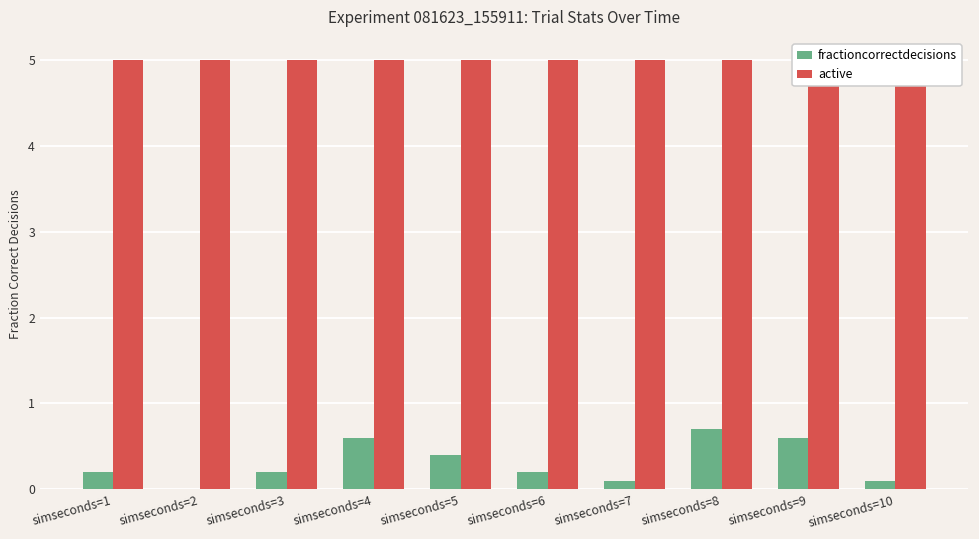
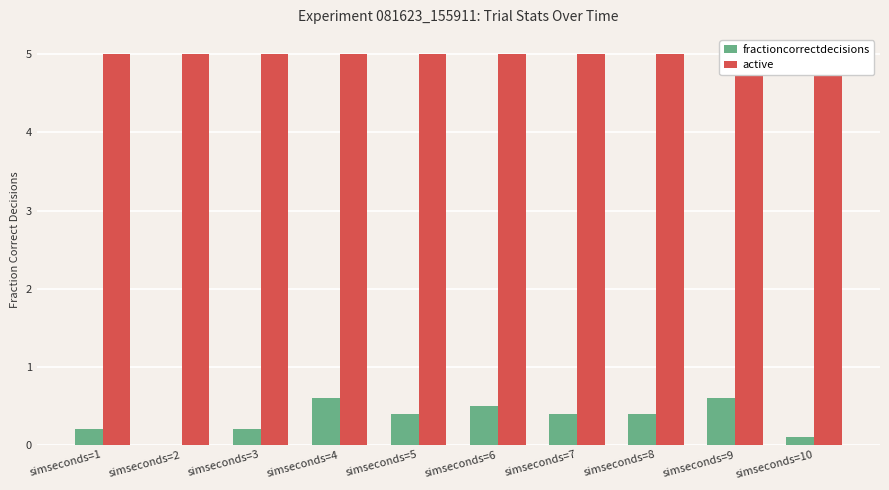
  {
    "fractioncorrectdecisions": {
      "simseconds=1": 0.2,
      "simseconds=2": 0.0,
      "simseconds=3": 0.2,
      "simseconds=4": 0.6,
      "simseconds=5": 0.4,
-     "simseconds=6": 0.2,
-     "simseconds=7": 0.1,
-     "simseconds=8": 0.7,
+     "simseconds=6": 0.5,
+     "simseconds=7": 0.4,
+     "simseconds=8": 0.4,
      "simseconds=9": 0.6,
      "simseconds=10": 0.1
    },
    "active": {
      "simseconds=1": 5.0,
      "simseconds=2": 5.0,
      "simseconds=3": 5.0,
      "simseconds=4": 5.0,
      "simseconds=5": 5.0,
      "simseconds=6": 5.0,
      "simseconds=7": 5.0,
      "simseconds=8": 5.0
    }
  }
